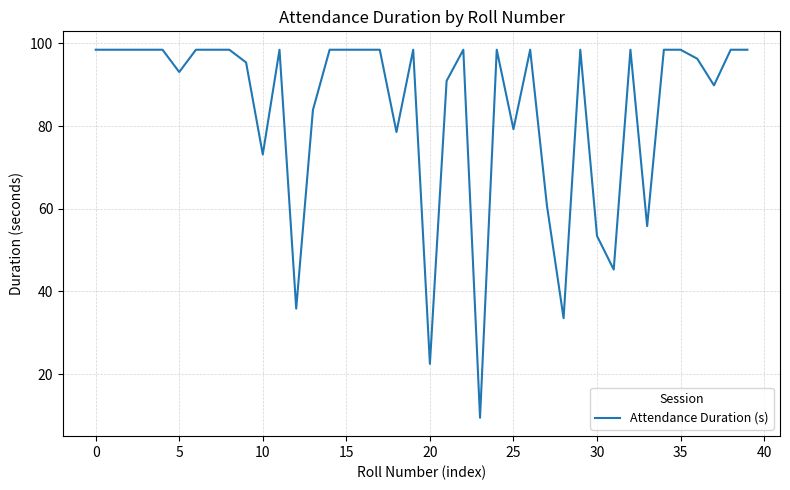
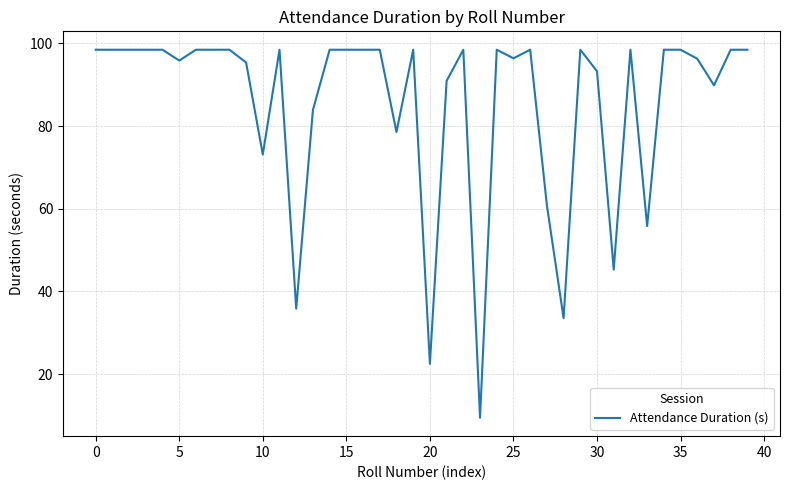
  {
    "0": 98,
-   "5": 93,
+   "5": 96,
    "10": 73,
    "15": 98,
    "20": 22,
-   "25": 79,
-   "30": 53,
+   "25": 96,
+   "30": 93,
    "35": 98
  }
